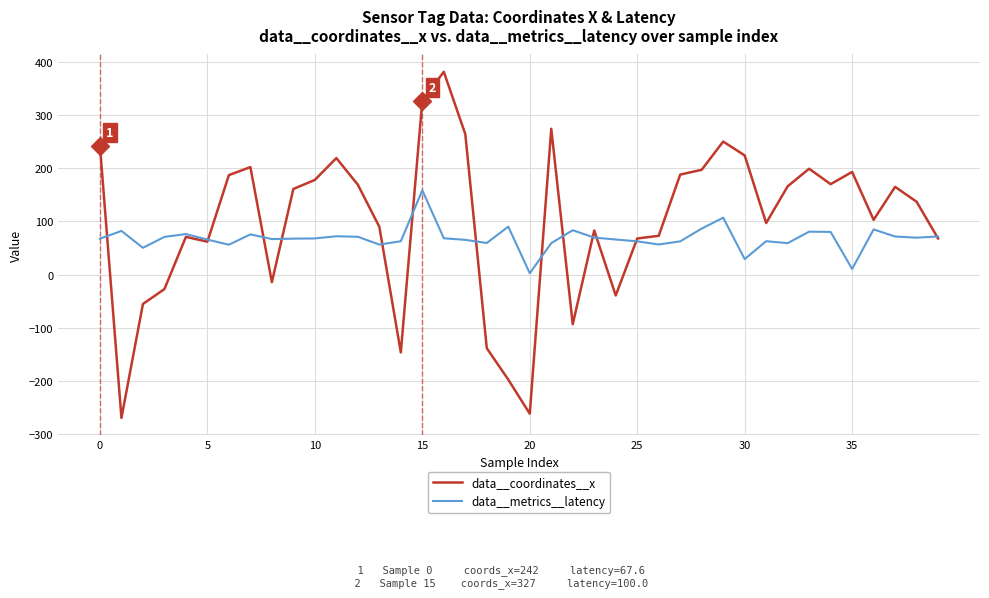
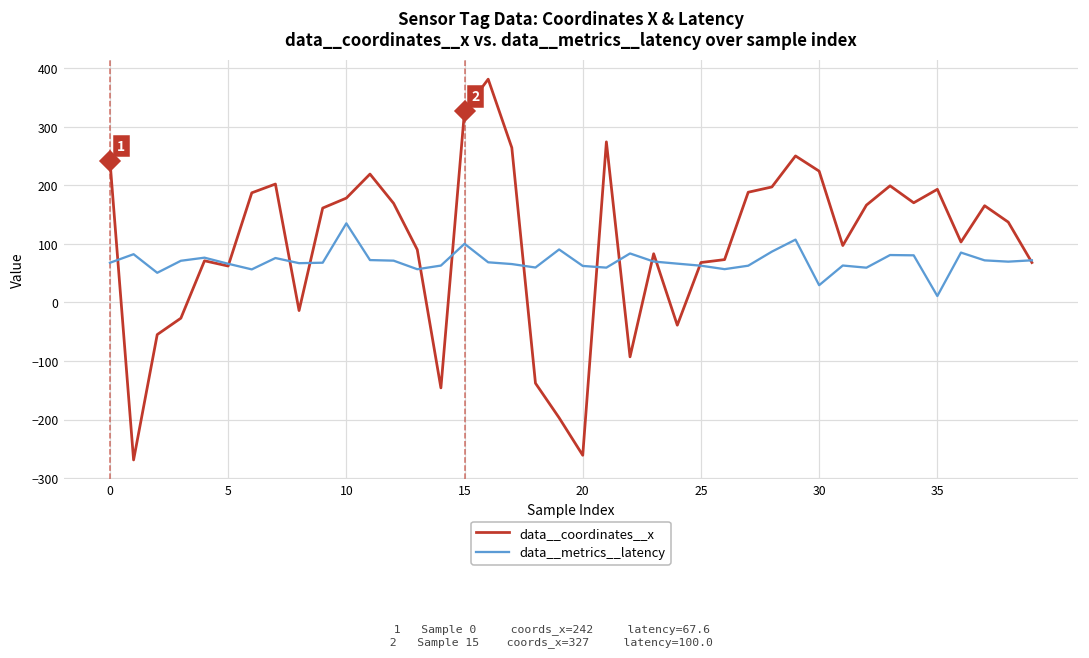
  {
    "data__metrics__latency": {
      "0": 70,
-     "10": 70,
-     "15": 160,
-     "20": 0,
+     "10": 130,
+     "15": 100,
+     "20": 60,
      "25": 60,
      "30": 30,
      "35": 10
    }
  }
